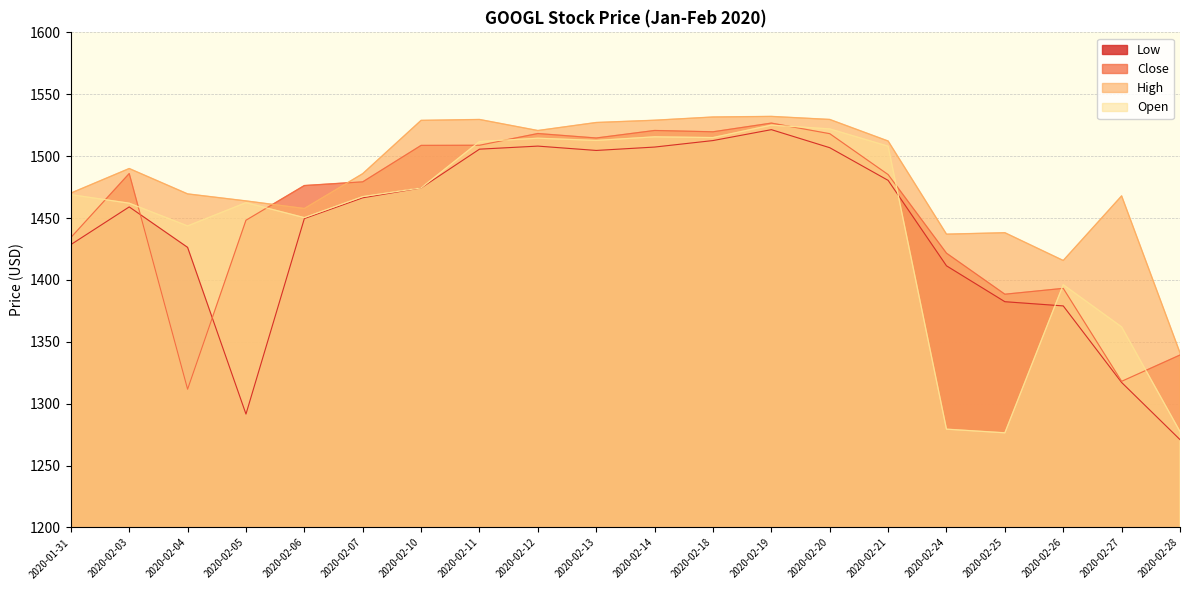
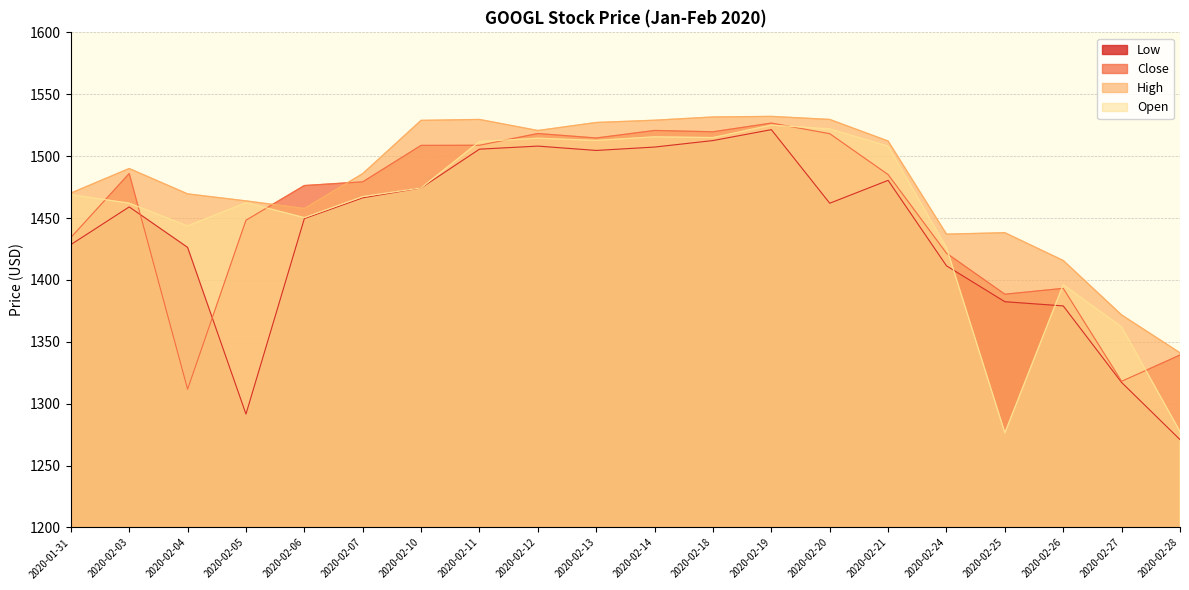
  {
    "Low": {
      "2020-01-31": 1429,
      "2020-02-03": 1459,
      "2020-02-04": 1426,
      "2020-02-05": 1292,
      "2020-02-11": 1506,
      "2020-02-12": 1508,
      "2020-02-13": 1505,
      "2020-02-14": 1507,
      "2020-02-18": 1513,
      "2020-02-19": 1521,
-     "2020-02-20": 1507,
+     "2020-02-20": 1462,
      "2020-02-21": 1480,
      "2020-02-24": 1411,
      "2020-02-25": 1382,
      "2020-02-26": 1379,
      "2020-02-28": 1271
    },
    "Close": {
      "2020-01-31": 1434,
      "2020-02-03": 1486,
      "2020-02-04": 1312,
      "2020-02-05": 1448,
      "2020-02-06": 1476,
      "2020-02-07": 1479,
      "2020-02-10": 1509,
      "2020-02-11": 1509,
      "2020-02-12": 1518,
      "2020-02-14": 1521,
      "2020-02-18": 1520,
      "2020-02-20": 1518,
      "2020-02-21": 1485,
      "2020-02-24": 1422,
      "2020-02-25": 1388,
      "2020-02-26": 1393
    },
    "High": {
      "2020-02-03": 1490,
      "2020-02-04": 1470,
      "2020-02-06": 1458,
      "2020-02-07": 1486,
      "2020-02-10": 1529,
      "2020-02-11": 1530,
      "2020-02-12": 1521,
      "2020-02-13": 1527,
      "2020-02-14": 1529,
      "2020-02-18": 1532,
      "2020-02-19": 1532,
      "2020-02-20": 1530,
      "2020-02-21": 1512,
      "2020-02-24": 1437,
      "2020-02-25": 1438,
      "2020-02-26": 1416,
-     "2020-02-27": 1468
+     "2020-02-27": 1372
    },
    "Open": {
      "2020-02-03": 1462,
      "2020-02-04": 1444,
      "2020-02-11": 1512,
      "2020-02-12": 1514,
      "2020-02-14": 1516,
      "2020-02-18": 1515,
      "2020-02-20": 1522,
      "2020-02-21": 1508,
-     "2020-02-24": 1279,
+     "2020-02-24": 1426,
      "2020-02-25": 1277,
      "2020-02-26": 1396,
      "2020-02-27": 1362,
      "2020-02-28": 1278
    }
  }
